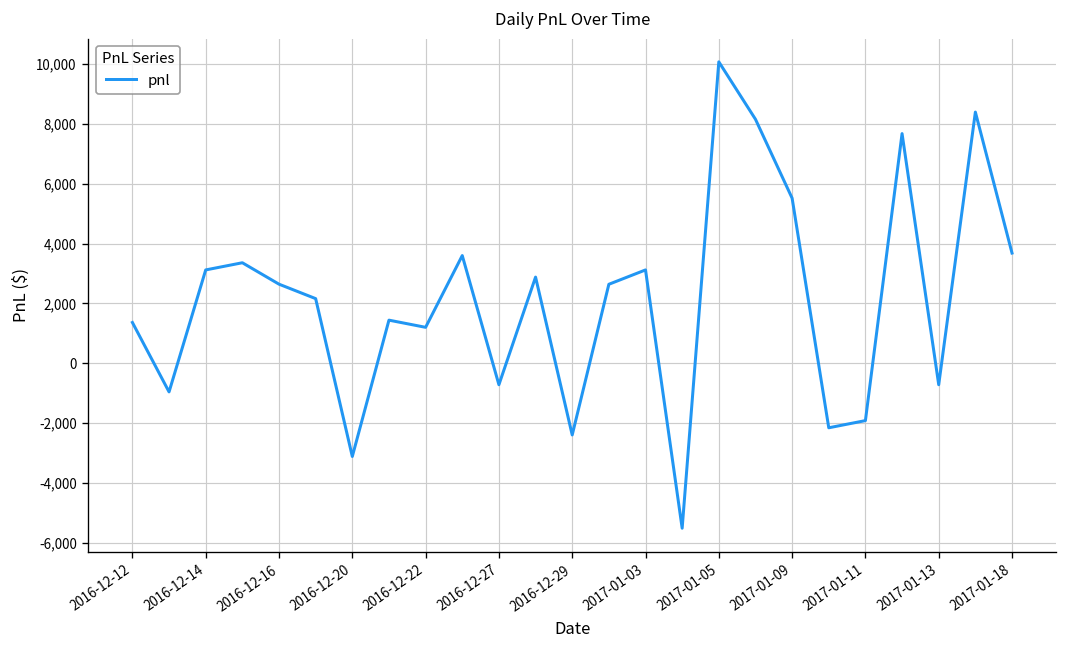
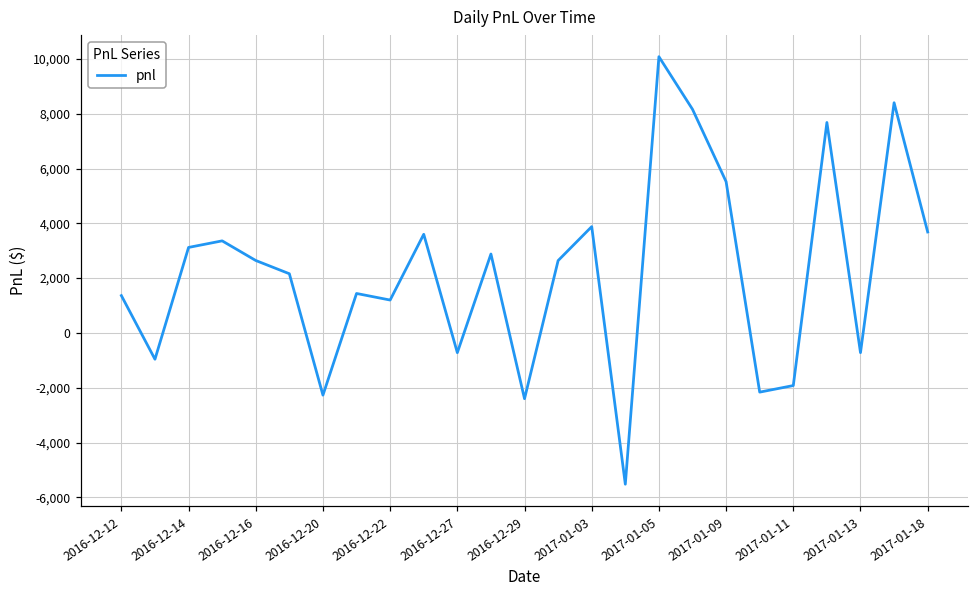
  {
    "2016-12-12": "1,400",
    "2016-12-14": "3,100",
    "2016-12-16": "2,600",
-   "2016-12-20": "-3,100",
+   "2016-12-20": "-2,300",
    "2016-12-22": "1,200",
    "2016-12-27": "-700",
    "2016-12-29": "-2,400",
-   "2017-01-03": "3,100",
+   "2017-01-03": "3,900",
    "2017-01-05": "10,100",
    "2017-01-09": "5,500",
    "2017-01-11": "-1,900",
    "2017-01-13": "-700",
    "2017-01-18": "3,700"
  }
